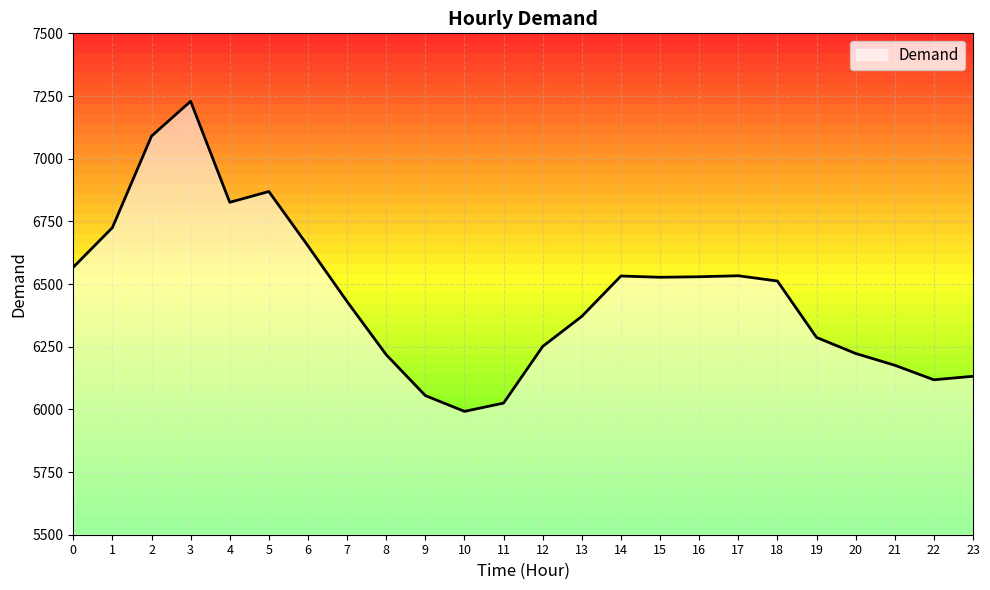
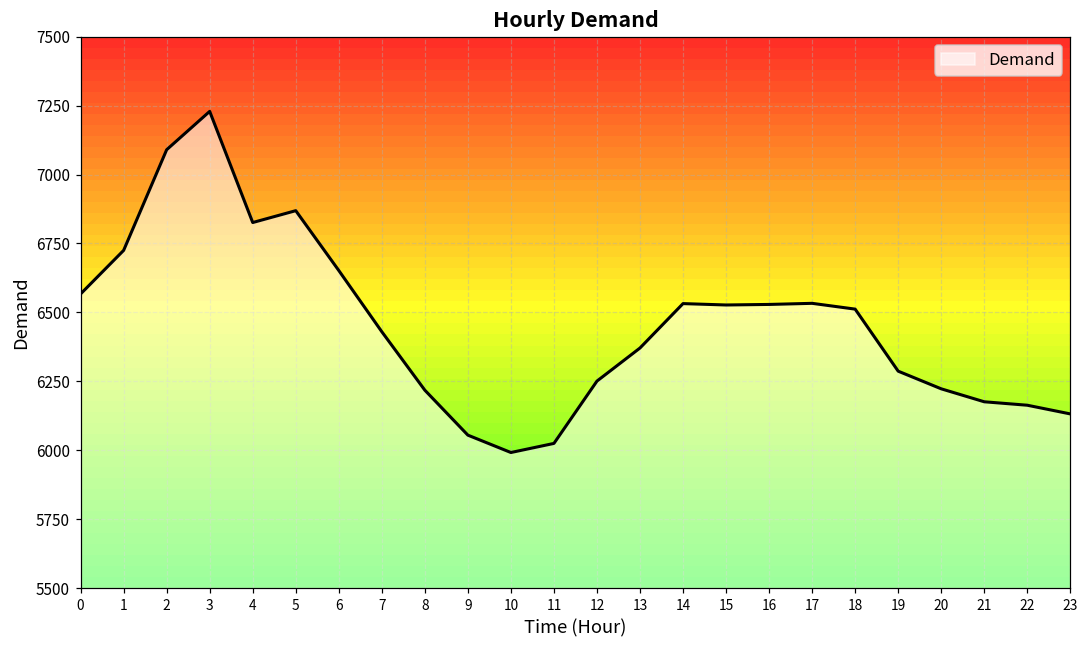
  {
    "Demand": {
      "0": 6570,
      "1": 6730,
      "10": 5990,
      "15": 6530,
      "16": 6530,
      "18": 6510,
      "19": 6290,
-     "22": 6120
+     "22": 6160
    }
  }
